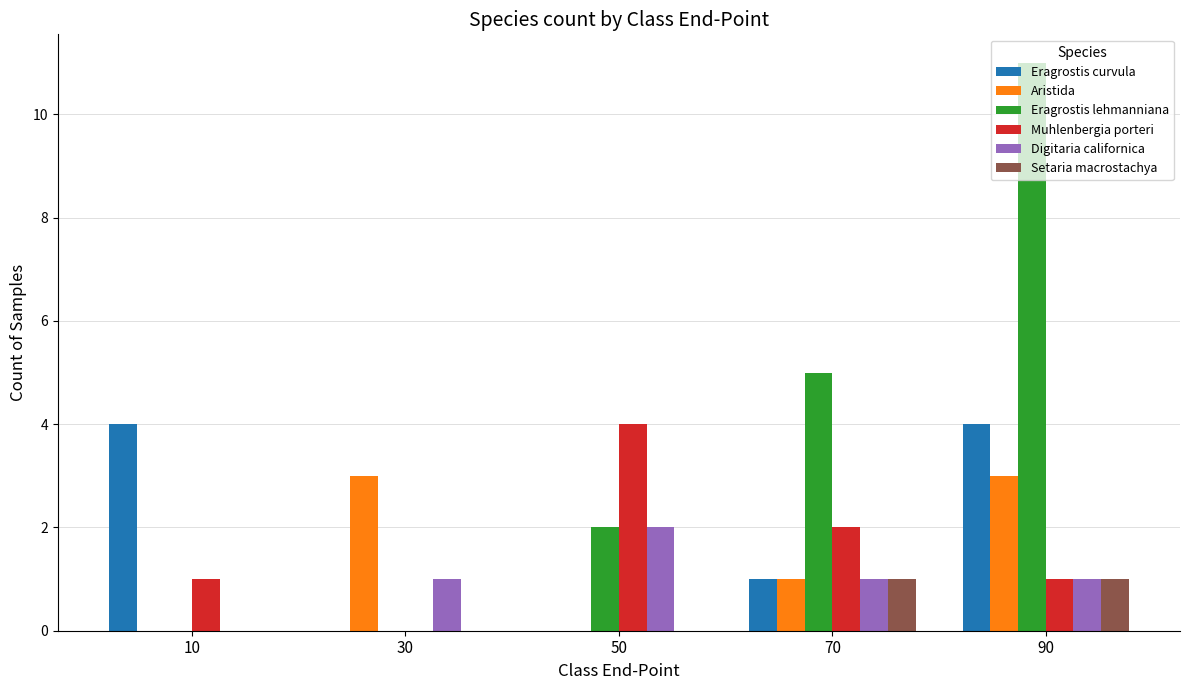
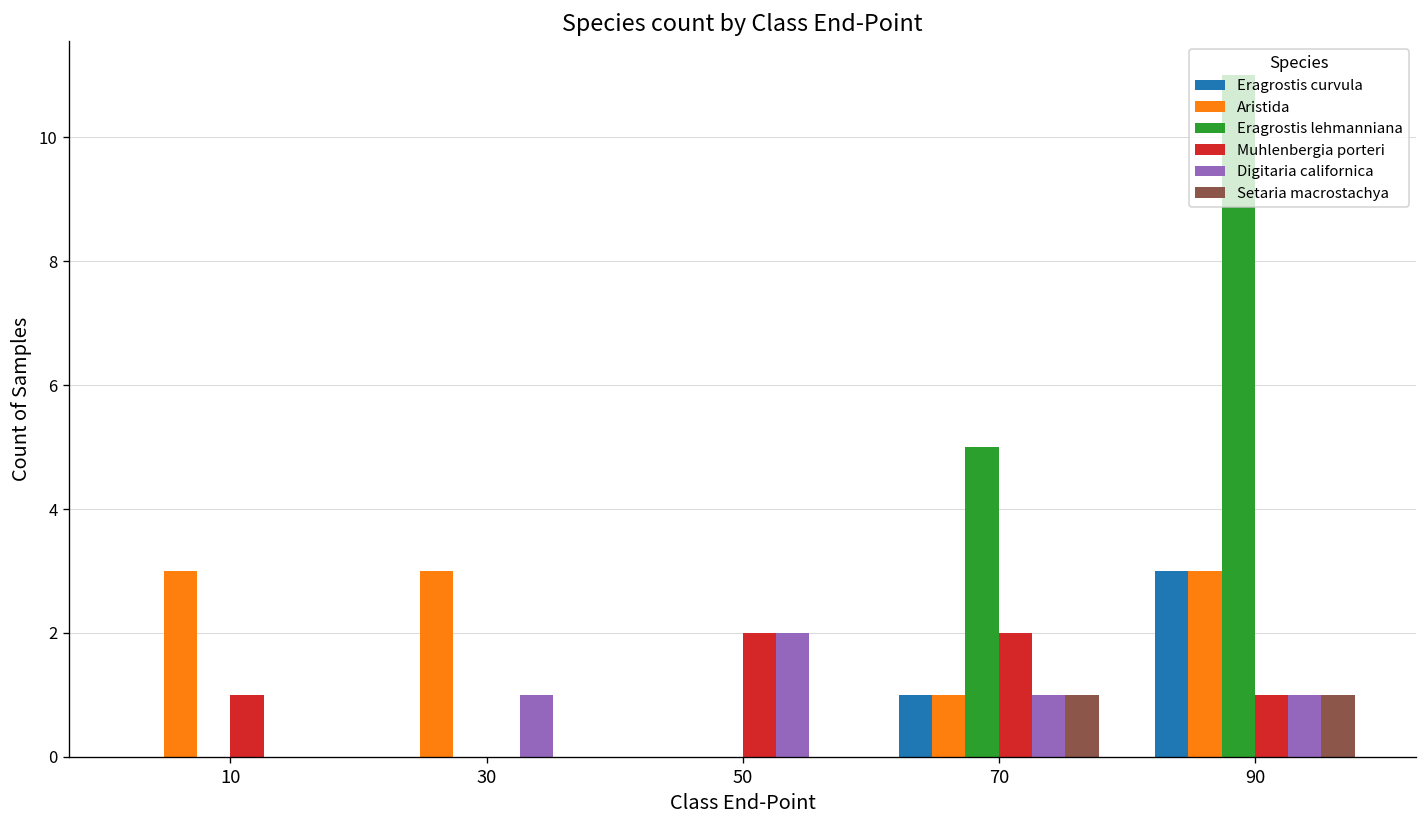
  {
    "Eragrostis curvula": {
-     "10": 4,
+     "10": 0,
      "30": 0,
      "50": 0,
      "70": 1,
-     "90": 4
+     "90": 3
    },
    "Aristida": {
-     "10": 0,
+     "10": 3,
      "30": 3,
      "50": 0,
      "70": 1,
      "90": 3
    },
    "Eragrostis lehmanniana": {
      "10": 0,
      "30": 0,
-     "50": 2,
+     "50": 0,
      "70": 5
    },
    "Muhlenbergia porteri": {
      "10": 1,
      "30": 0,
-     "50": 4,
+     "50": 2,
      "70": 2,
      "90": 1
    },
    "Digitaria californica": {
      "10": 0,
      "30": 1,
      "50": 2,
      "70": 1,
      "90": 1
    },
    "Setaria macrostachya": {
      "10": 0,
      "30": 0,
      "50": 0,
      "70": 1,
      "90": 1
    }
  }
